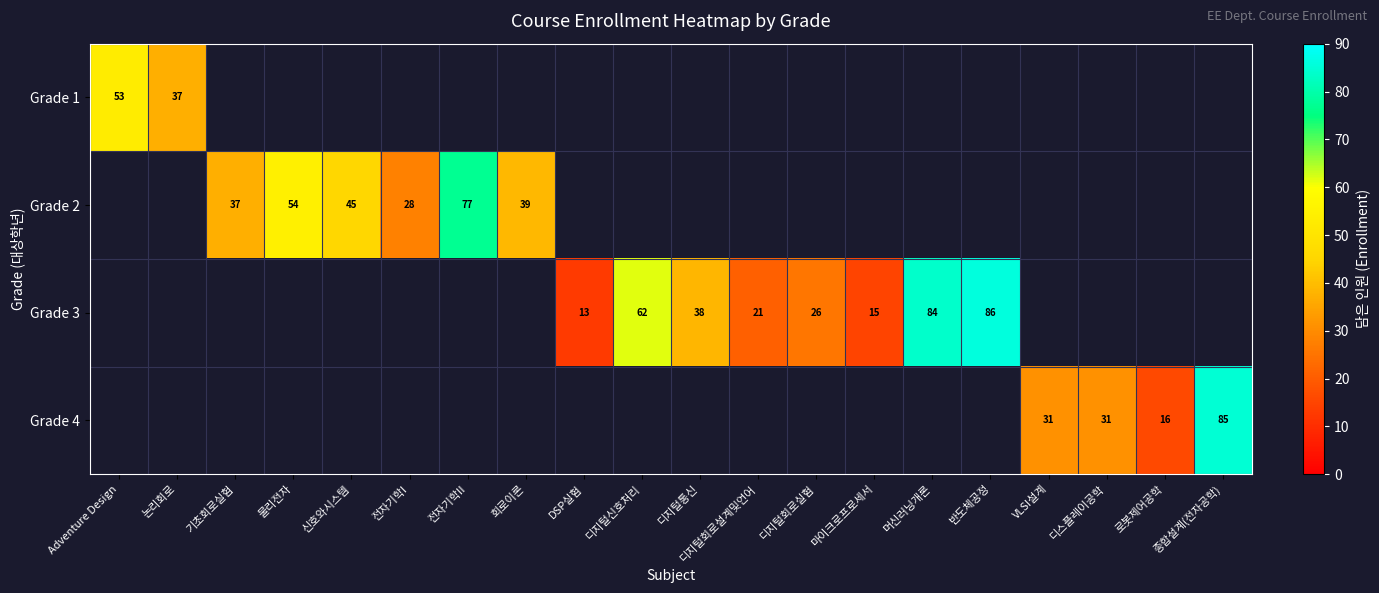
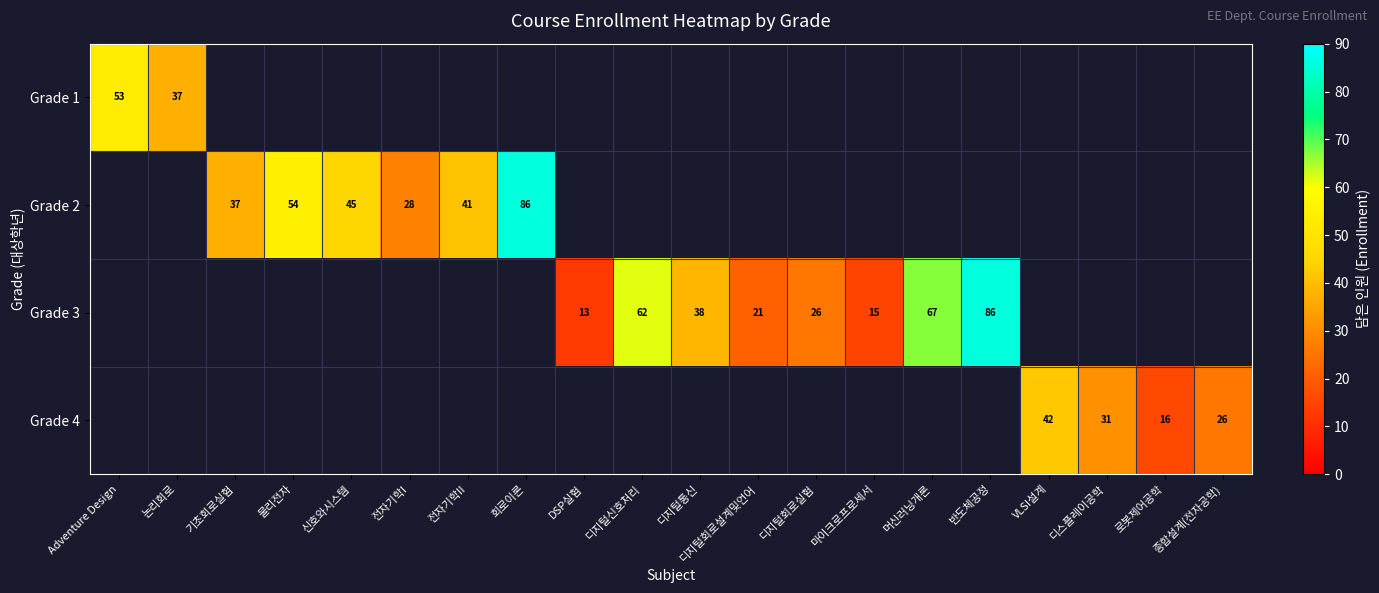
  {
    "Grade 1": {
      "Adventure Design": 53,
      "논리회로": 37
    },
    "Grade 2": {
      "기초회로실험": 37,
      "물리전자": 54,
      "신호와시스템": 45,
      "전자기학I": 28,
-     "전자기학II": 77,
-     "회로이론": 39
+     "전자기학II": 41,
+     "회로이론": 86
    },
    "Grade 3": {
      "DSP실험": 13,
      "디지털신호처리": 62,
      "디지털통신": 38,
      "디지털회로설계및언어": 21,
      "디지털회로실험": 26,
      "마이크로프로세서": 15,
-     "머신러닝개론": 84,
+     "머신러닝개론": 67,
      "반도체공정": 86
    },
    "Grade 4": {
-     "VLSI설계": 31,
+     "VLSI설계": 42,
      "디스플레이공학": 31,
      "로봇제어공학": 16,
-     "종합설계(전자공학)": 85
+     "종합설계(전자공학)": 26
    }
  }
